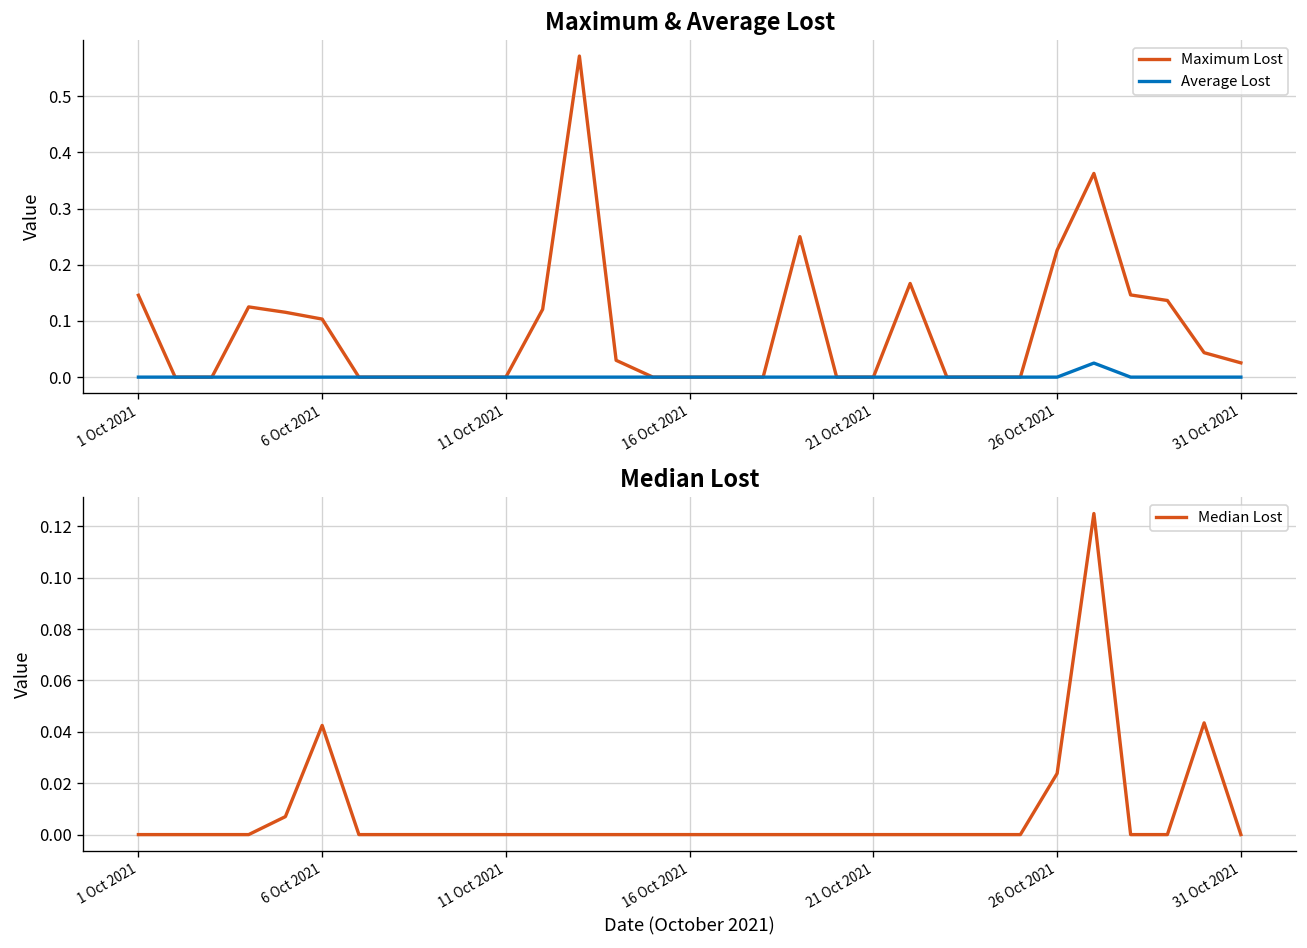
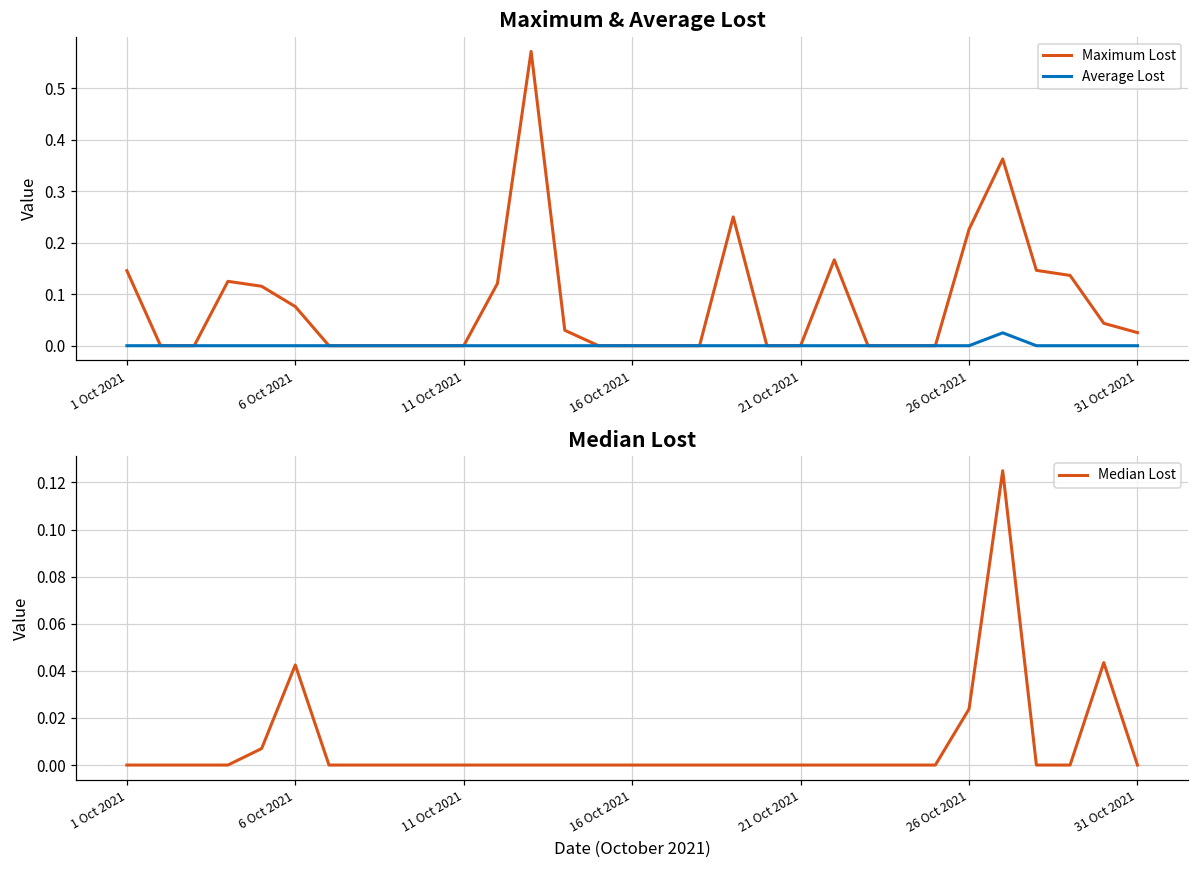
  {
    "Maximum & Average Lost": {
      "Maximum Lost": {
        "1 Oct 2021": 0.15,
-       "6 Oct 2021": 0.10,
+       "6 Oct 2021": 0.08,
        "26 Oct 2021": 0.23,
        "31 Oct 2021": 0.03
      },
      "Average Lost": {
        "1 Oct 2021": 0.00,
        "6 Oct 2021": 0.00,
        "26 Oct 2021": 0.00,
        "31 Oct 2021": 0.00
      }
    },
    "Median Lost": {
      "1 Oct 2021": 0.000,
      "6 Oct 2021": 0.043,
      "11 Oct 2021": 0.000,
      "16 Oct 2021": 0.000,
      "21 Oct 2021": 0.000,
      "26 Oct 2021": 0.024,
      "31 Oct 2021": 0.000
    }
  }
